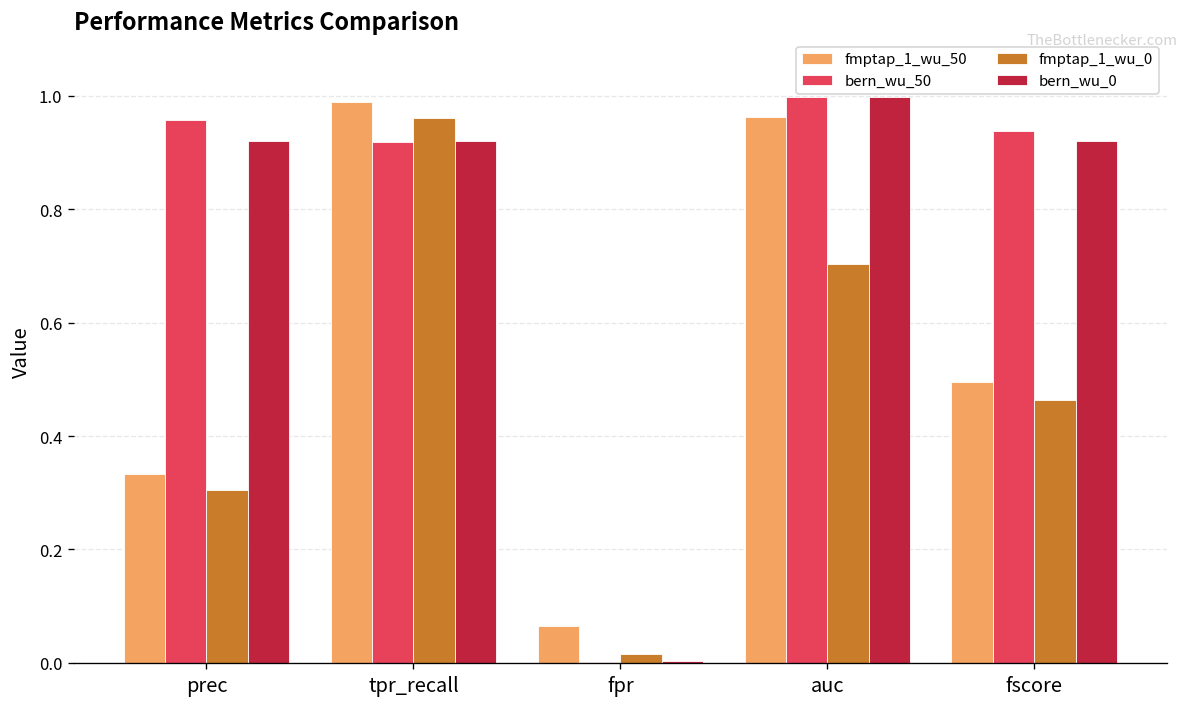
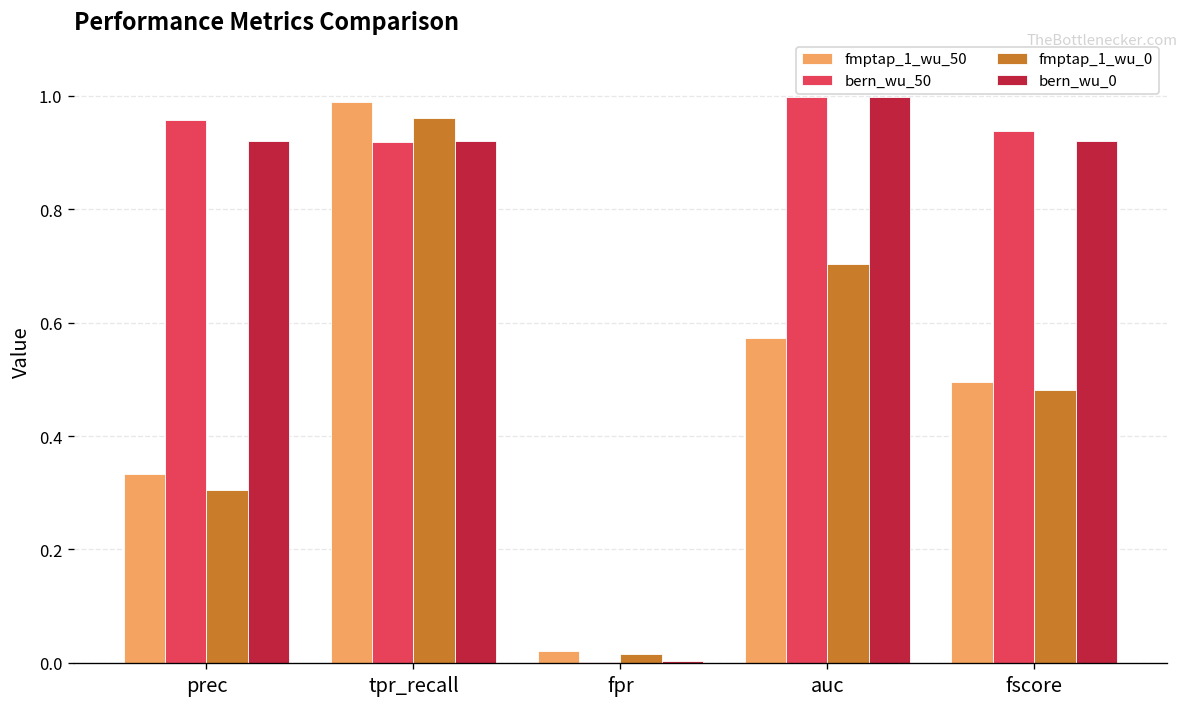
  {
    "fmptap_1_wu_50": {
      "prec": 0.33,
      "tpr_recall": 0.99,
-     "fpr": 0.07,
-     "auc": 0.96,
+     "fpr": 0.02,
+     "auc": 0.57,
      "fscore": 0.49
    },
    "fmptap_1_wu_0": {
      "prec": 0.31,
      "tpr_recall": 0.96,
      "fpr": 0.02,
      "auc": 0.70,
-     "fscore": 0.46
+     "fscore": 0.48
    }
  }
